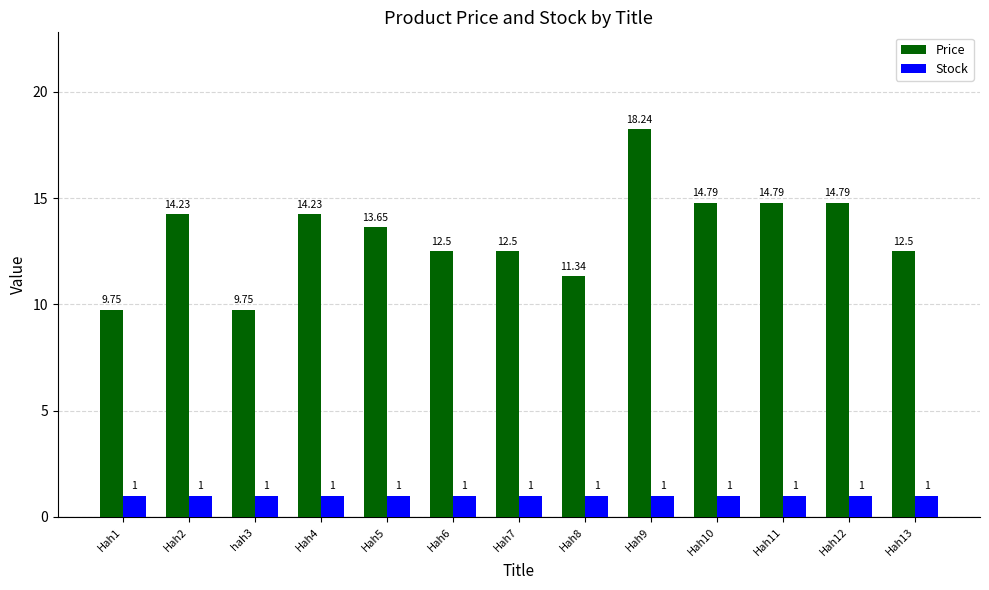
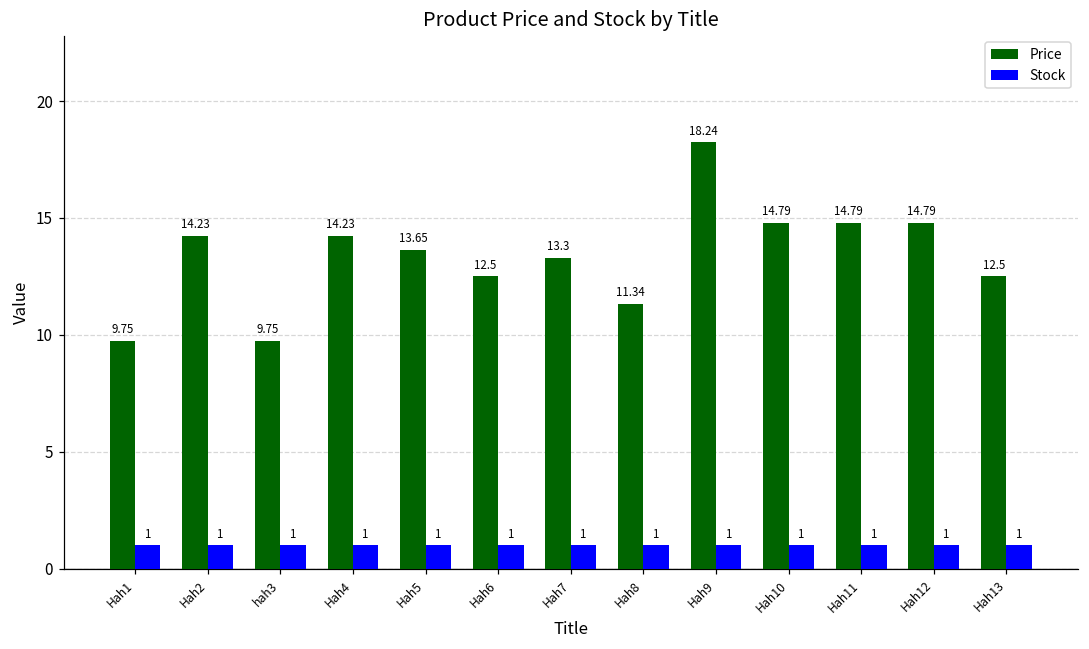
  {
    "Price": {
      "Hah1": 9.75,
      "Hah2": 14.23,
      "hah3": 9.75,
      "Hah4": 14.23,
      "Hah5": 13.65,
      "Hah6": 12.5,
-     "Hah7": 12.5,
+     "Hah7": 13.3,
      "Hah8": 11.34,
      "Hah9": 18.24,
      "Hah10": 14.79,
      "Hah11": 14.79,
      "Hah12": 14.79,
      "Hah13": 12.5
    },
    "Stock": {
      "Hah1": 1,
      "Hah2": 1,
      "hah3": 1,
      "Hah4": 1,
      "Hah5": 1,
      "Hah6": 1,
      "Hah7": 1,
      "Hah8": 1,
      "Hah9": 1,
      "Hah10": 1,
      "Hah11": 1,
      "Hah12": 1,
      "Hah13": 1
    }
  }
